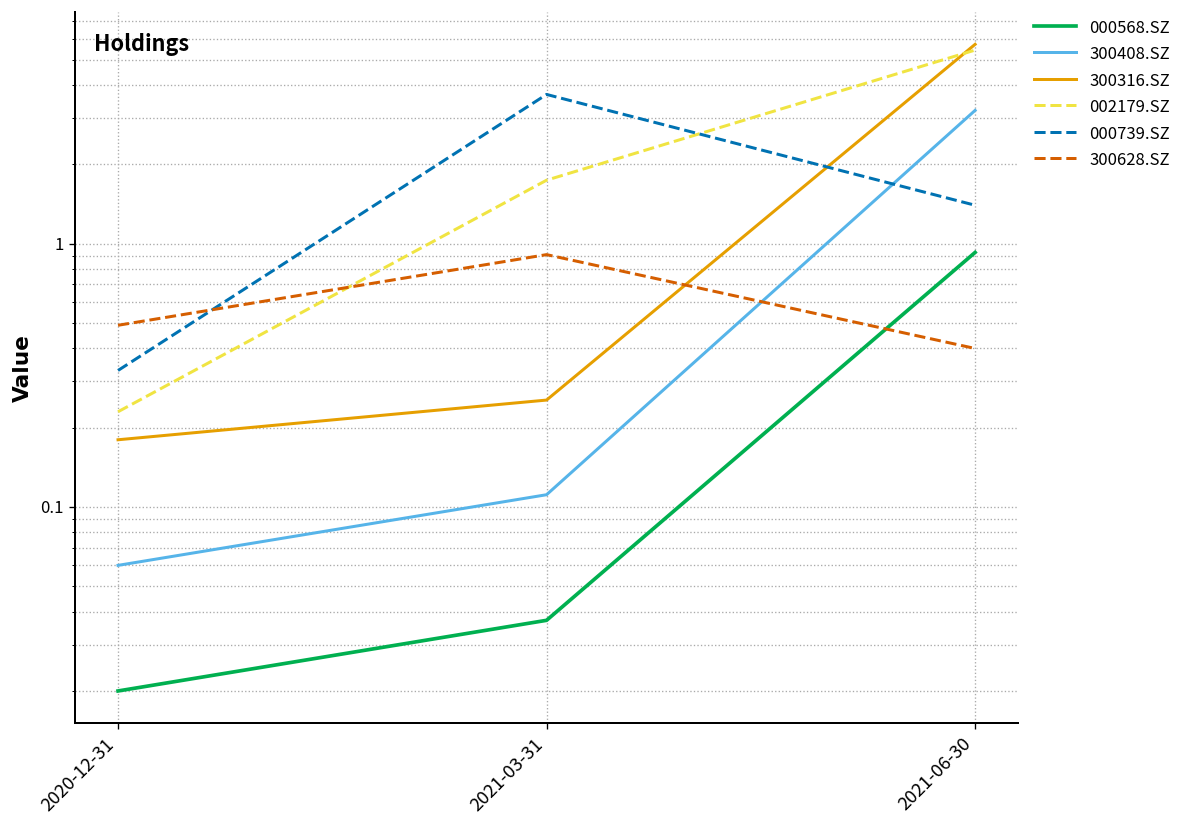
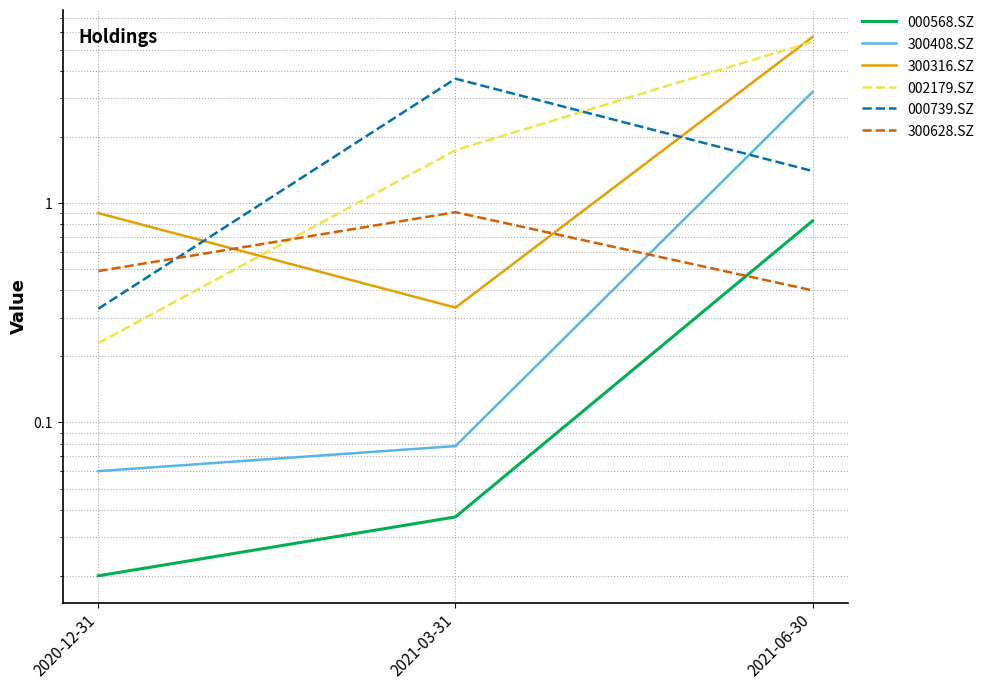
  {
    "000568.SZ": {
      "2020-12-31": 0.02,
      "2021-03-31": 0.037,
-     "2021-06-30": 0.93
+     "2021-06-30": 0.83
    },
    "300408.SZ": {
      "2020-12-31": 0.060,
-     "2021-03-31": 0.11,
+     "2021-03-31": 0.078,
      "2021-06-30": 3.2
    },
    "300316.SZ": {
-     "2020-12-31": 0.18,
-     "2021-03-31": 0.25,
+     "2020-12-31": 0.90,
+     "2021-03-31": 0.33,
      "2021-06-30": 5.7
    },
    "002179.SZ": {
      "2020-12-31": 0.23,
      "2021-03-31": 1.7,
      "2021-06-30": 5.4
    },
    "000739.SZ": {
      "2020-12-31": 0.33,
      "2021-03-31": 3.7,
      "2021-06-30": 1.4
    },
    "300628.SZ": {
      "2020-12-31": 0.49,
      "2021-03-31": 0.91,
      "2021-06-30": 0.40
    }
  }
